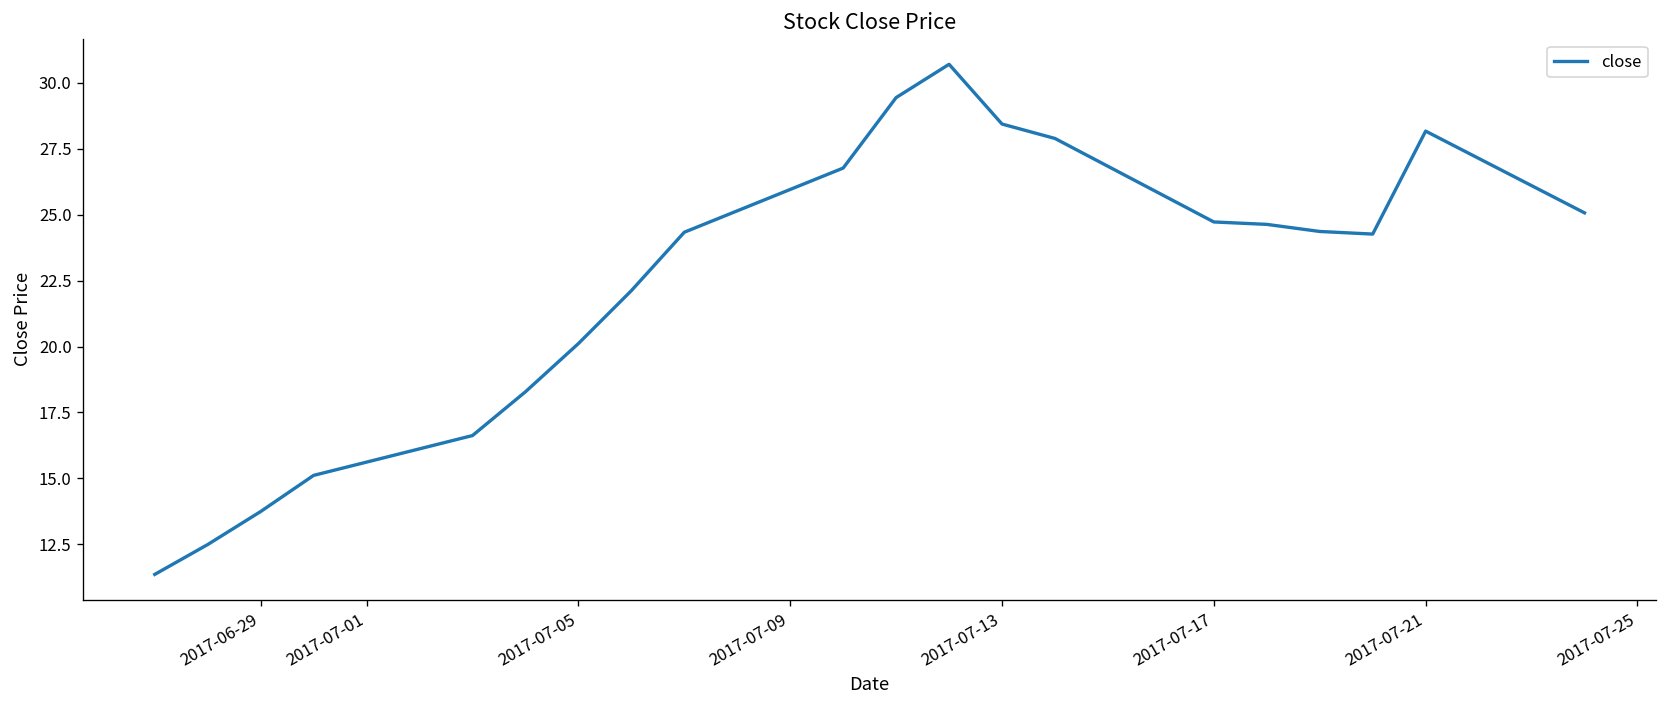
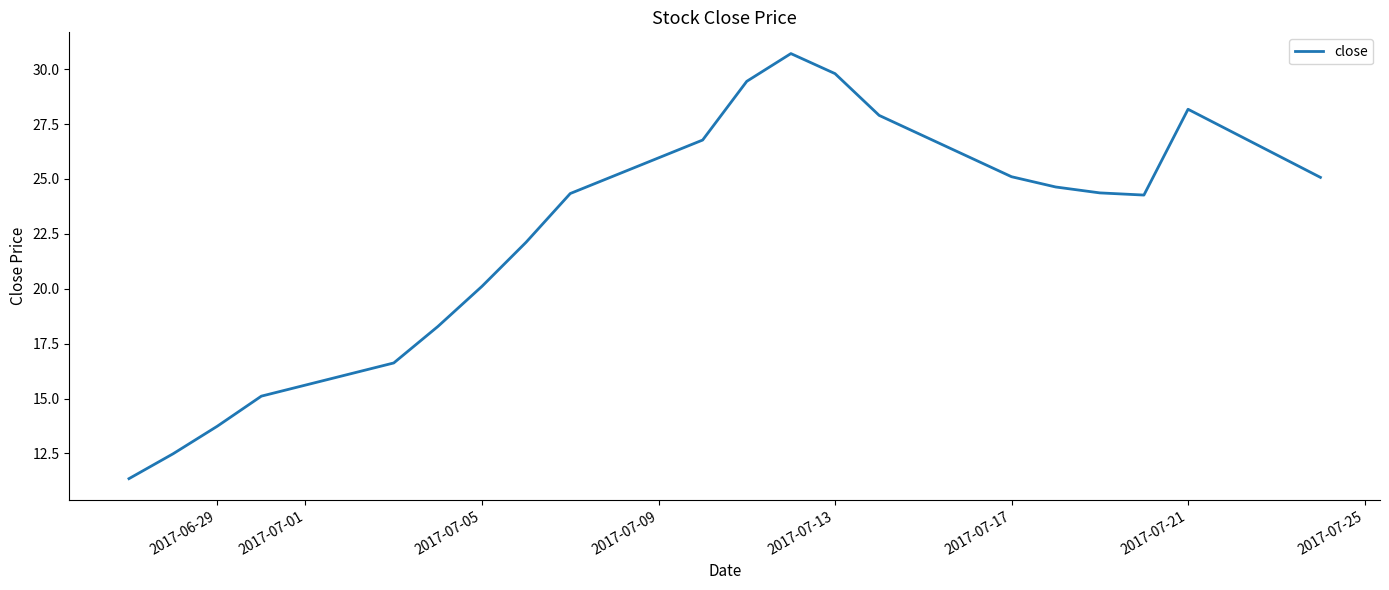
  {
    "2017-06-29": 13.7,
    "2017-07-05": 20.1,
-   "2017-07-13": 28.4,
-   "2017-07-17": 24.7,
+   "2017-07-13": 29.8,
+   "2017-07-17": 25.1,
    "2017-07-21": 28.2
  }
